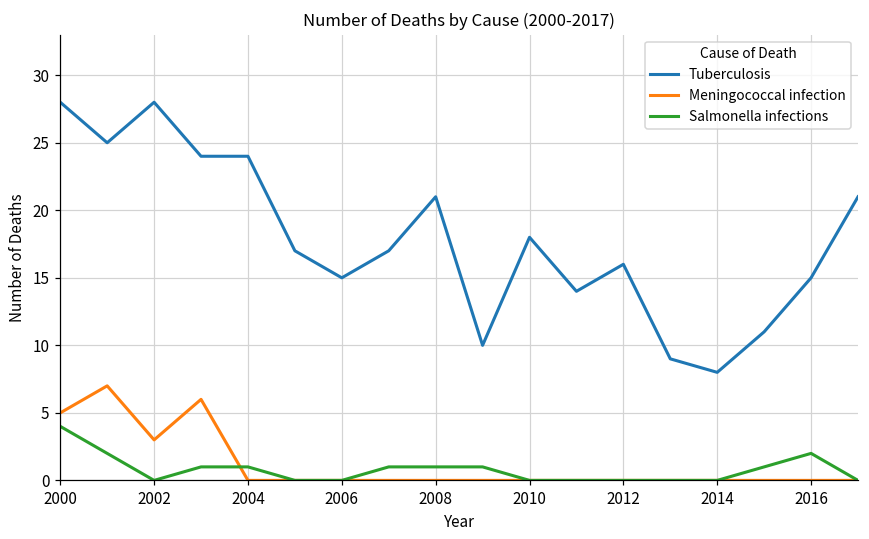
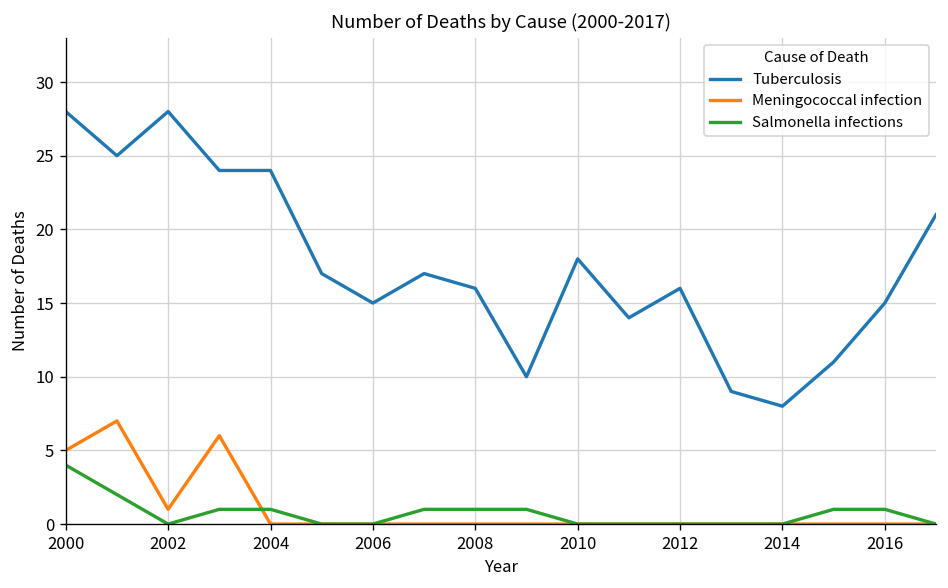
  {
    "Tuberculosis": {
      "2000": 28,
      "2002": 28,
      "2004": 24,
      "2006": 15,
-     "2008": 21,
+     "2008": 16,
      "2010": 18,
      "2012": 16,
      "2014": 8,
      "2016": 15
    },
    "Meningococcal infection": {
      "2000": 5,
-     "2002": 3,
+     "2002": 1,
      "2004": 0,
      "2008": 0,
      "2016": 0
    },
    "Salmonella infections": {
      "2000": 4,
      "2002": 0,
      "2004": 1,
      "2008": 1,
-     "2016": 2
+     "2016": 1
    }
  }
